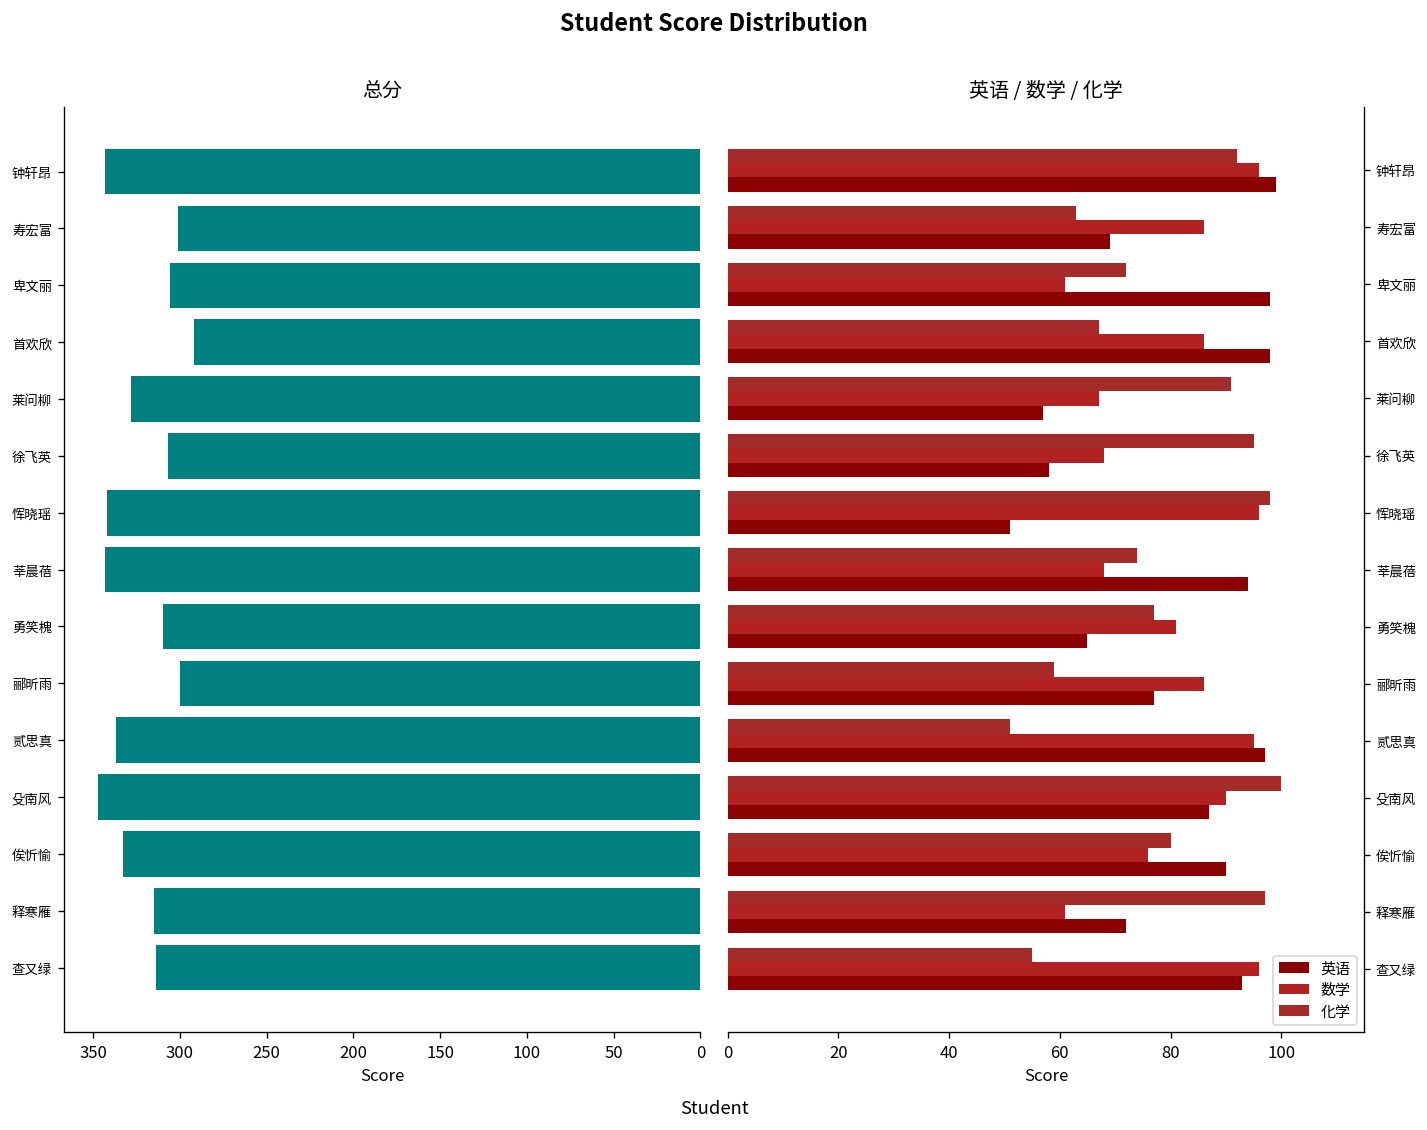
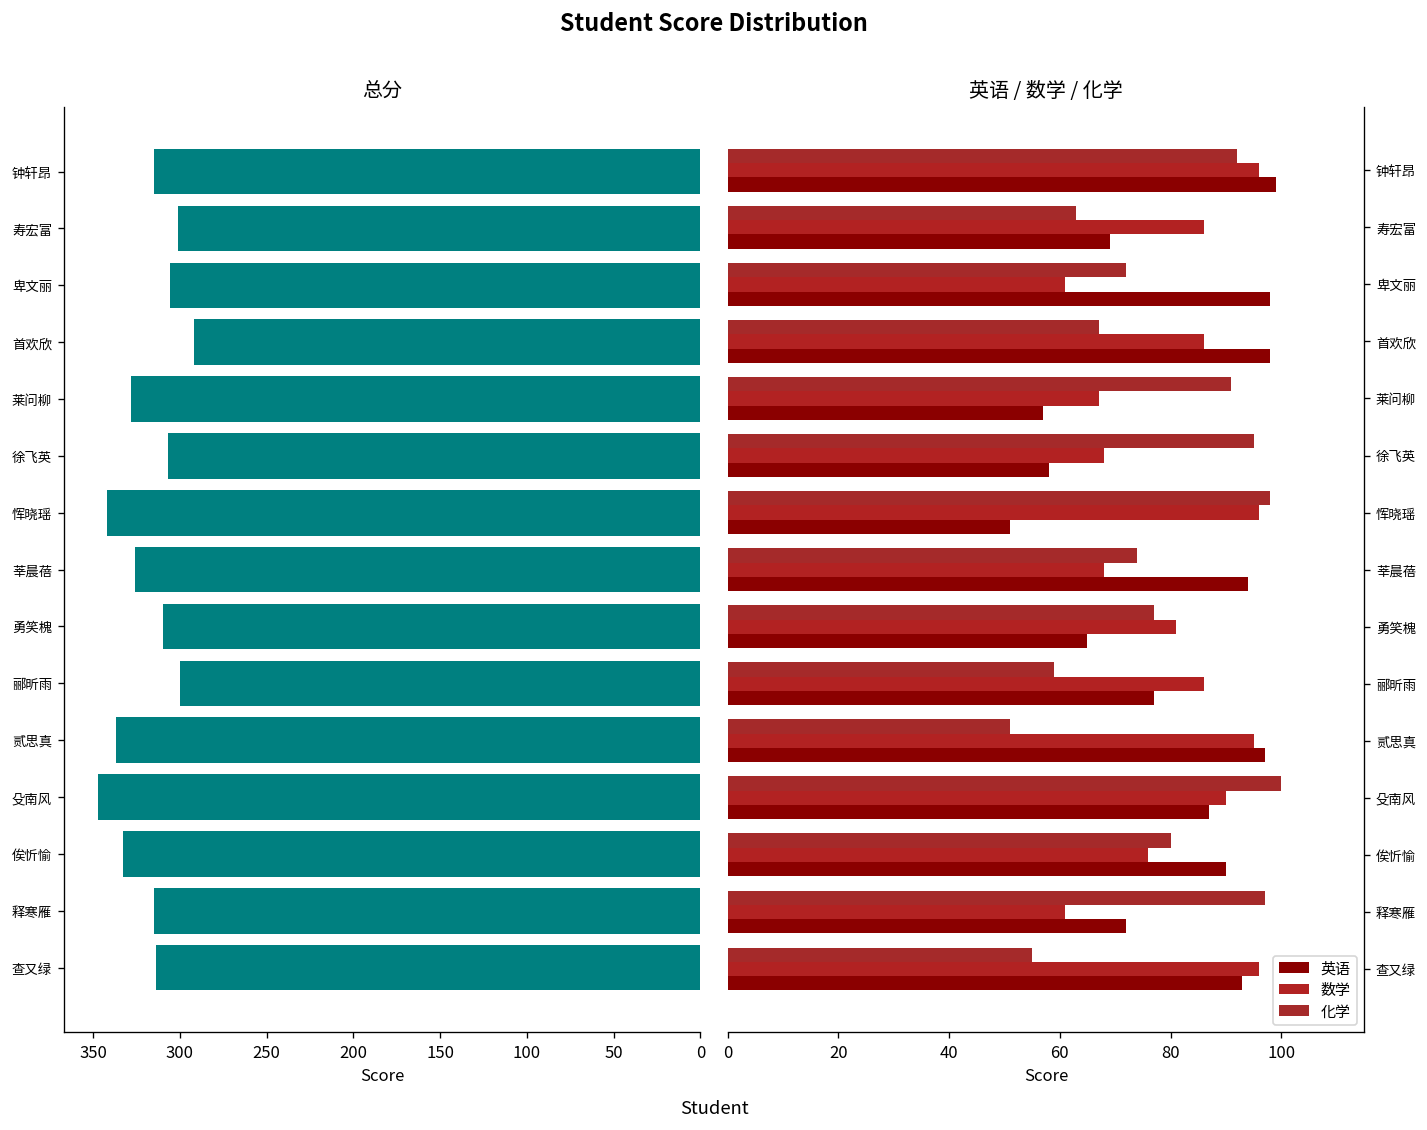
  {
    "总分": {
-     "钟轩昂": 343,
+     "钟轩昂": 315,
      "寿宏富": 301,
      "卑文丽": 306,
      "首欢欣": 292,
      "莱问柳": 328,
      "徐飞英": 307,
      "恽晓瑶": 342,
-     "莘晨蓓": 343,
+     "莘晨蓓": 326,
      "勇笑槐": 310,
      "郦昕雨": 300,
      "贰思真": 337,
      "殳南风": 347,
      "俟忻愉": 333,
      "释寒雁": 315,
      "查又绿": 314
    },
    "英语 / 数学 / 化学": {
      "英语": {
        "钟轩昂": 99,
        "寿宏富": 69,
        "卑文丽": 98,
        "首欢欣": 98,
        "莱问柳": 57,
        "徐飞英": 58,
        "恽晓瑶": 51,
        "莘晨蓓": 94,
        "勇笑槐": 65,
        "郦昕雨": 77,
        "贰思真": 97,
        "殳南风": 87,
        "俟忻愉": 90,
        "释寒雁": 72,
        "查又绿": 93
      }
    }
  }
